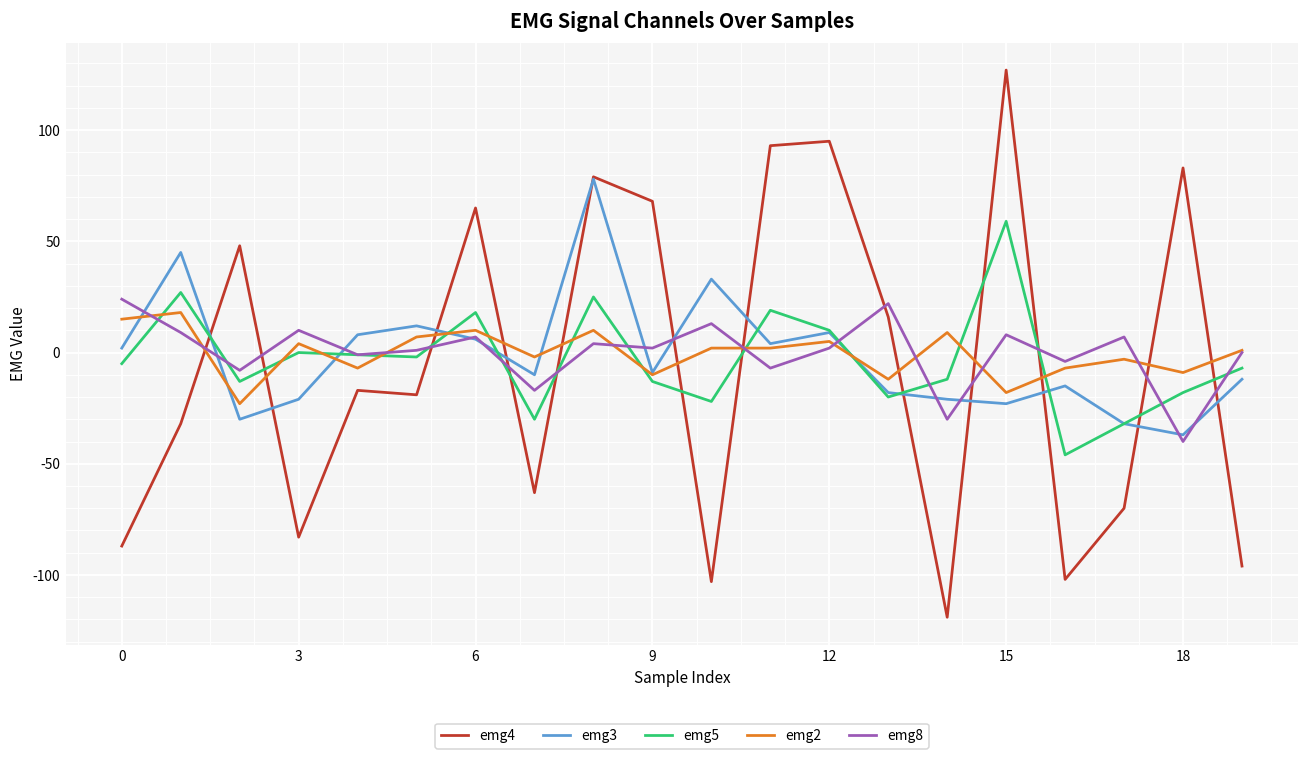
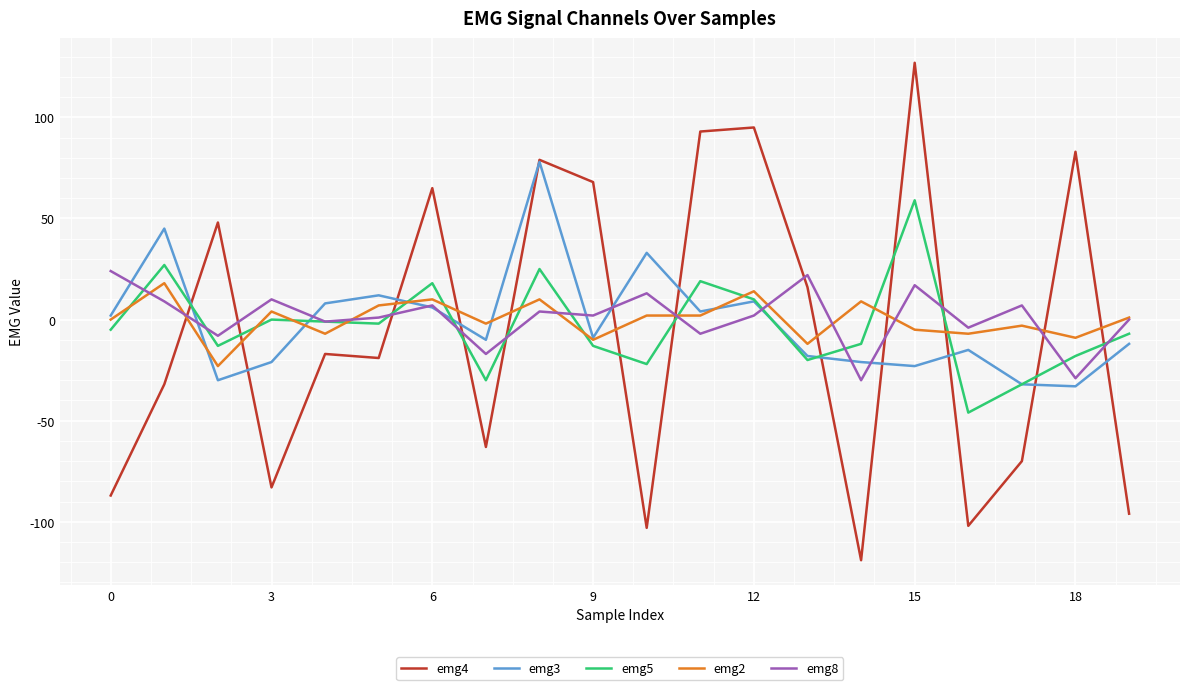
  {
    "emg4": {
      "0": -87,
      "3": -83,
      "6": 65,
      "9": 68,
      "12": 95,
      "15": 127,
      "18": 83
    },
    "emg3": {
      "0": 2,
      "3": -21,
      "15": -23,
-     "18": -37
+     "18": -33
    },
    "emg5": {
      "0": -5,
      "3": 0,
      "6": 18,
      "9": -13,
      "15": 59,
      "18": -18
    },
    "emg2": {
-     "0": 15,
+     "0": 0,
      "3": 4,
      "6": 10,
-     "12": 5,
-     "15": -18,
+     "12": 14,
+     "15": -5,
      "18": -9
    },
    "emg8": {
      "0": 24,
      "3": 10,
      "9": 2,
      "12": 2,
-     "15": 8,
-     "18": -40
+     "15": 17,
+     "18": -29
    }
  }
